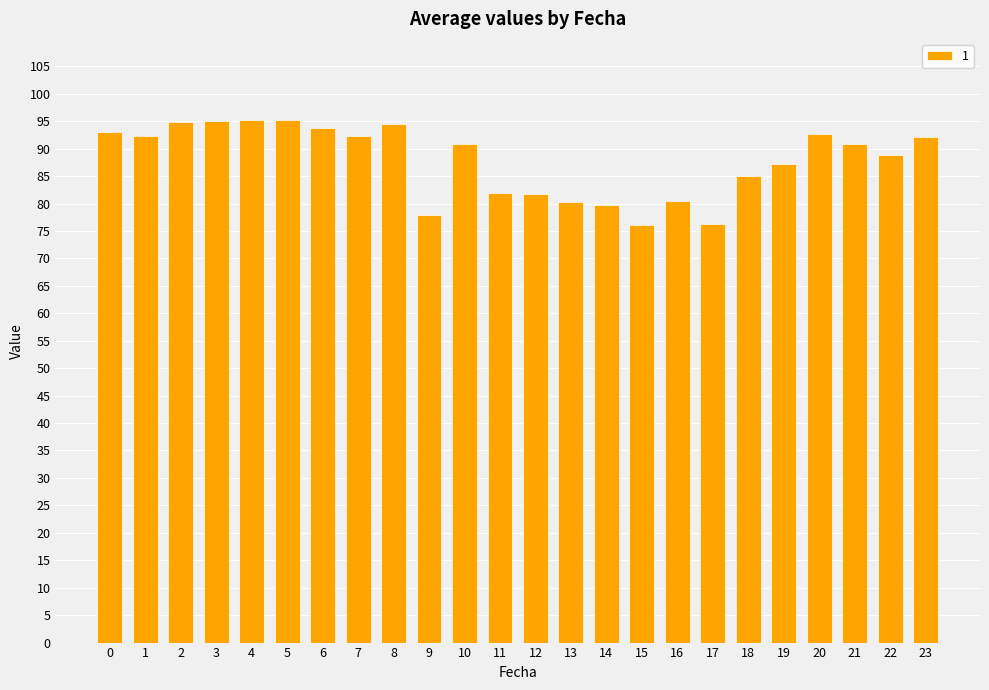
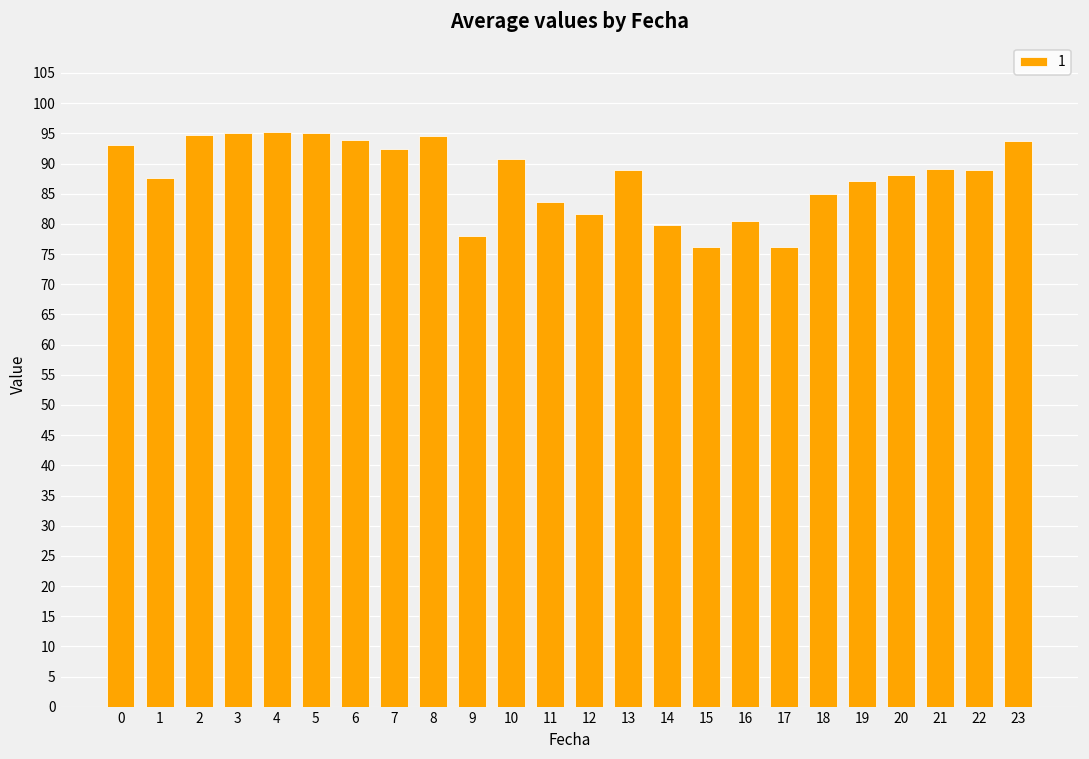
  {
    "0": 93,
-   "1": 92,
+   "1": 88,
    "2": 95,
    "3": 95,
    "4": 95,
    "5": 95,
    "6": 94,
    "7": 92,
    "8": 95,
    "9": 78,
    "10": 91,
-   "11": 82,
+   "11": 84,
    "12": 82,
-   "13": 80,
+   "13": 89,
    "14": 80,
    "15": 76,
    "16": 81,
    "17": 76,
    "18": 85,
    "19": 87,
-   "20": 93,
-   "21": 91,
+   "20": 88,
+   "21": 89,
    "22": 89,
-   "23": 92
+   "23": 94
  }
